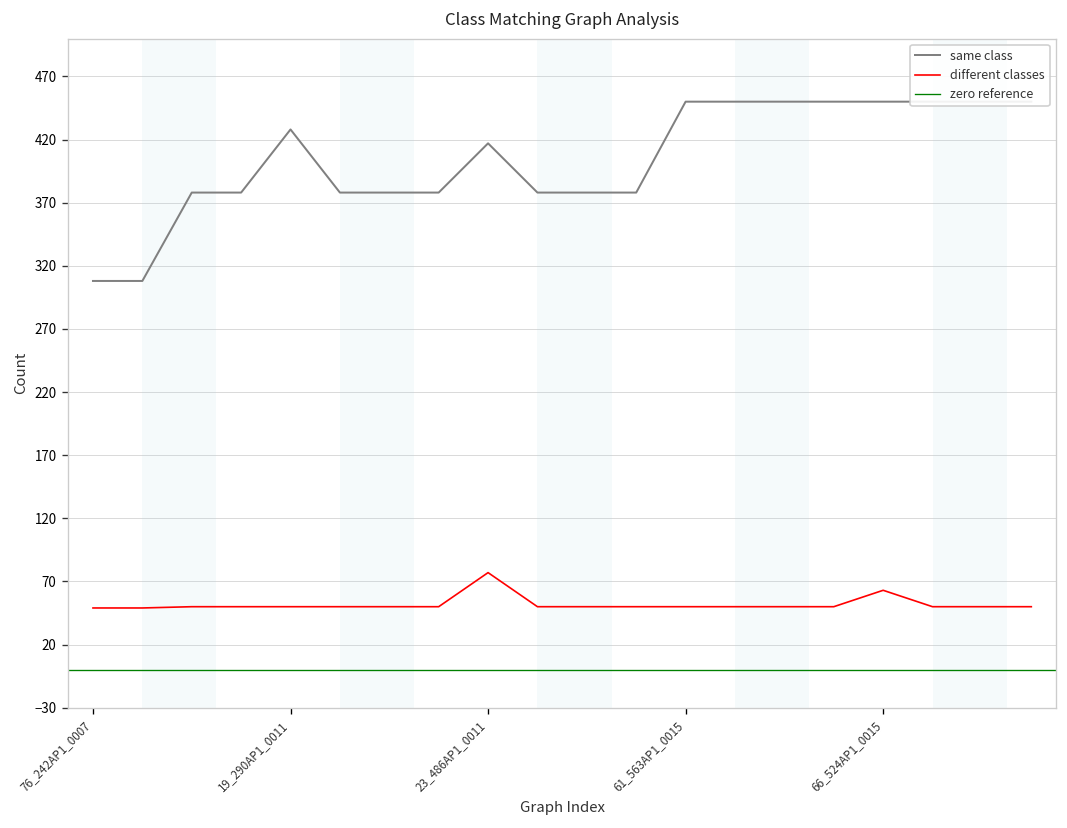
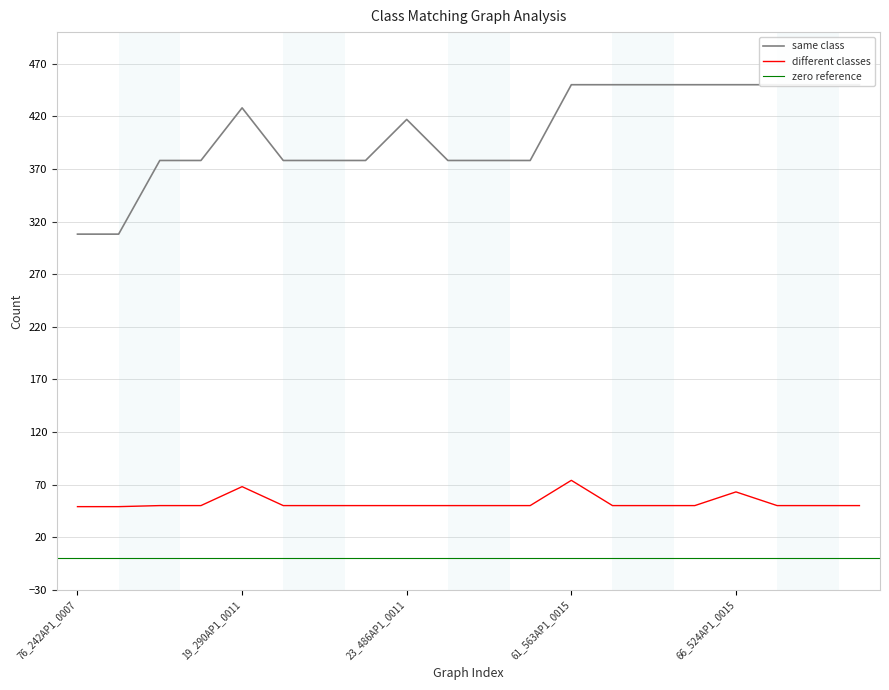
  {
    "same class": {
      "76_242AP1_0007": 308,
      "19_290AP1_0011": 428,
      "23_486AP1_0011": 417,
      "61_563AP1_0015": 450,
      "66_524AP1_0015": 450
    },
    "different classes": {
      "76_242AP1_0007": 49,
-     "19_290AP1_0011": 50,
-     "23_486AP1_0011": 77,
-     "61_563AP1_0015": 50,
+     "19_290AP1_0011": 68,
+     "23_486AP1_0011": 50,
+     "61_563AP1_0015": 74,
      "66_524AP1_0015": 63
    }
  }
